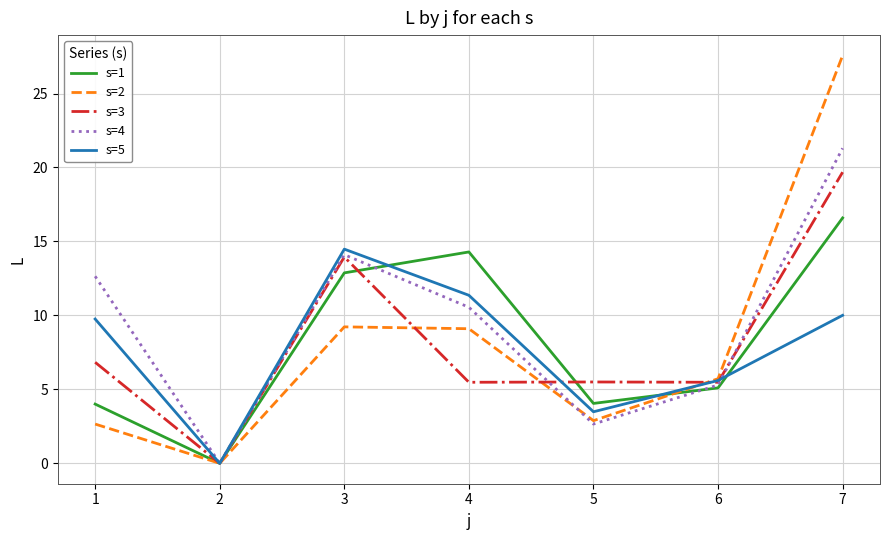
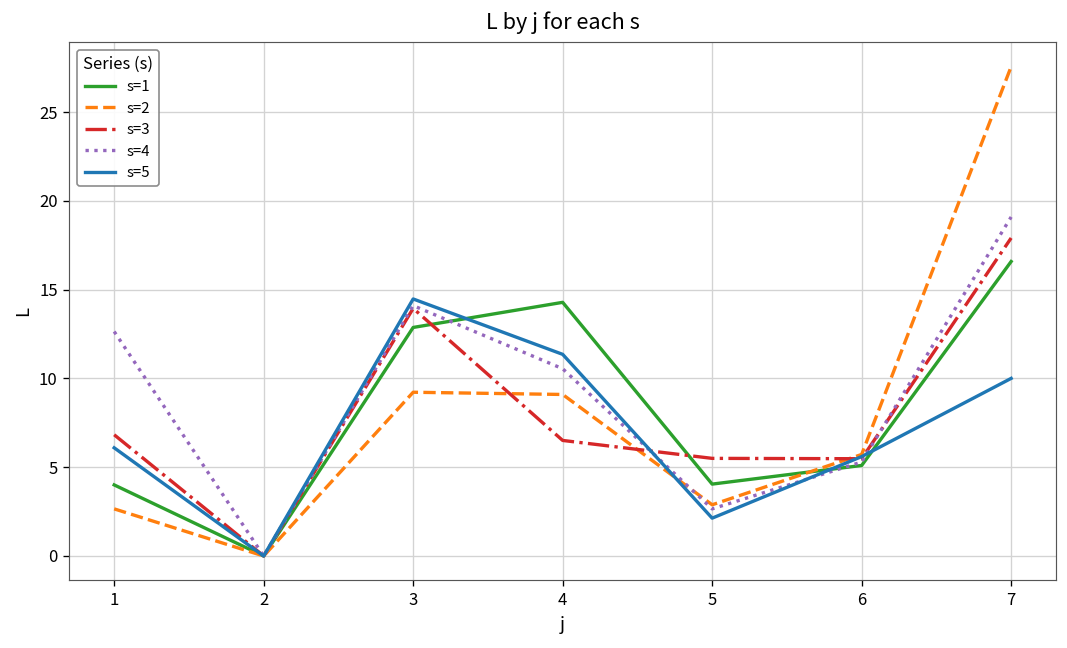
  {
    "s=1": {
      "1": 4.0,
      "3": 12.9,
      "4": 14.3,
      "5": 4.1,
      "6": 5.1,
      "7": 16.6
    },
    "s=2": {
      "1": 2.7,
      "3": 9.2,
      "4": 9.1,
      "5": 2.9,
      "7": 27.6
    },
    "s=3": {
      "1": 6.8,
-     "4": 5.5,
+     "4": 6.5,
      "5": 5.5,
-     "7": 19.7
+     "7": 17.9
    },
    "s=4": {
      "1": 12.6,
      "4": 10.6,
      "5": 2.7,
      "6": 5.3,
-     "7": 21.3
+     "7": 19.1
    },
    "s=5": {
-     "1": 9.8,
+     "1": 6.1,
      "3": 14.5,
      "4": 11.4,
-     "5": 3.5,
+     "5": 2.1,
      "7": 10.0
    }
  }
